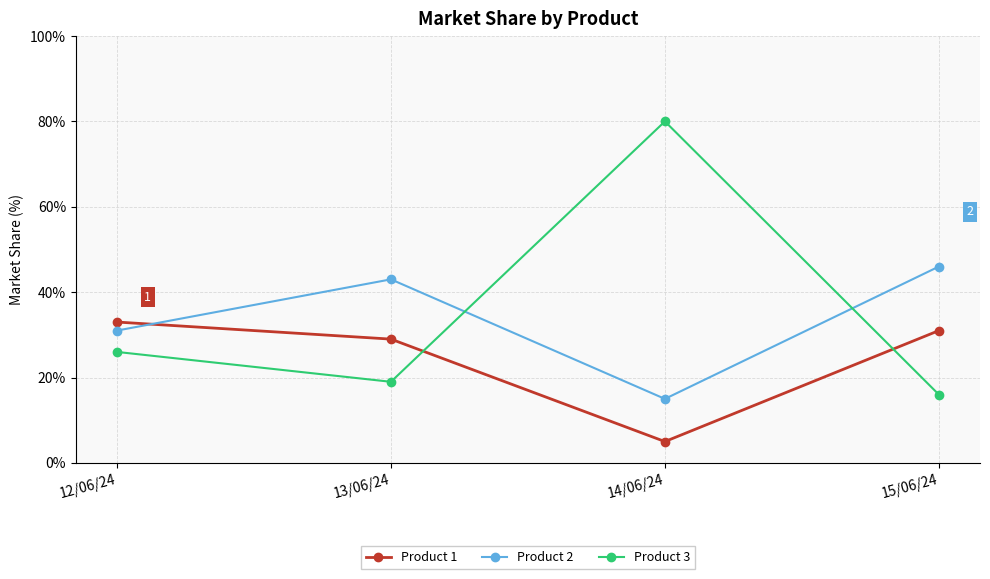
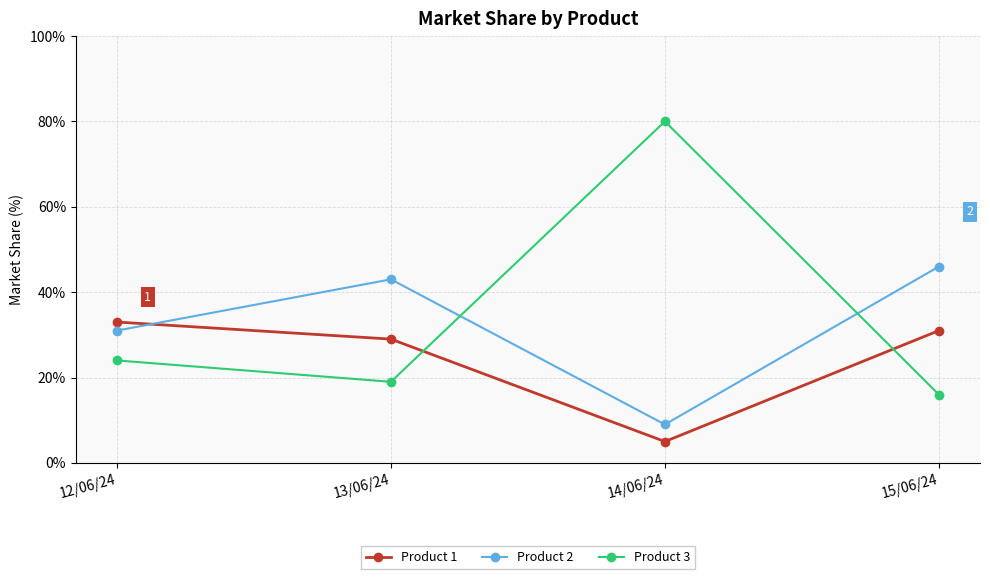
  {
    "Product 1": {
      "12/06/24": "33%",
      "13/06/24": "29%",
      "14/06/24": "5%",
      "15/06/24": "31%"
    },
    "Product 2": {
      "12/06/24": "31%",
      "13/06/24": "43%",
-     "14/06/24": "15%",
+     "14/06/24": "9%",
      "15/06/24": "46%"
    },
    "Product 3": {
-     "12/06/24": "26%",
+     "12/06/24": "24%",
      "13/06/24": "19%",
      "14/06/24": "80%",
      "15/06/24": "16%"
    }
  }
